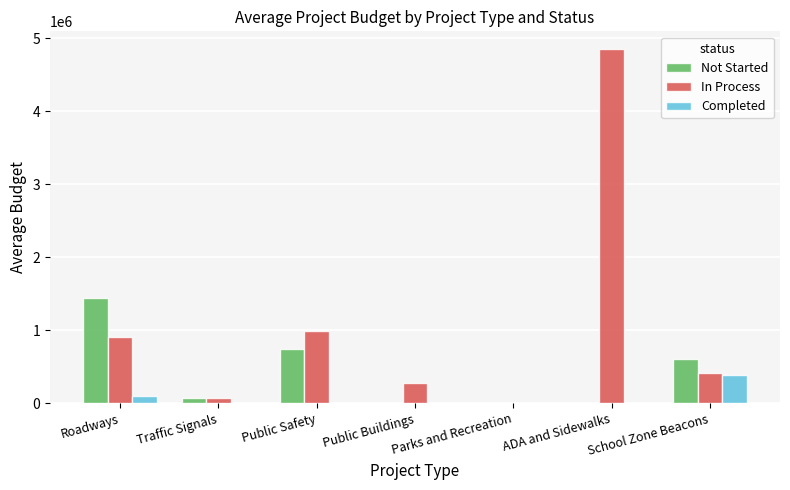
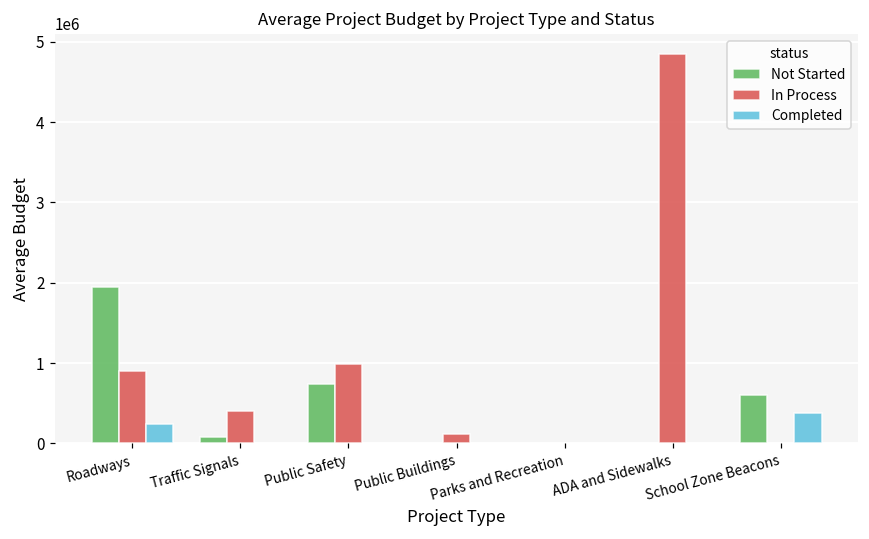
  {
    "Not Started": {
-     "Roadways": 1400000,
+     "Roadways": 1900000,
      "Traffic Signals": 100000,
      "Public Safety": 700000,
      "Public Buildings": 0,
      "Parks and Recreation": 0,
      "ADA and Sidewalks": 0,
      "School Zone Beacons": 600000
    },
    "In Process": {
      "Roadways": 900000,
-     "Traffic Signals": 100000,
+     "Traffic Signals": 400000,
      "Public Safety": 1000000,
-     "Public Buildings": 300000,
+     "Public Buildings": 100000,
      "Parks and Recreation": 0,
      "ADA and Sidewalks": 4900000,
-     "School Zone Beacons": 400000
+     "School Zone Beacons": 0
    },
    "Completed": {
-     "Roadways": 100000,
+     "Roadways": 200000,
      "Traffic Signals": 0,
      "Public Safety": 0,
      "Public Buildings": 0,
      "Parks and Recreation": 0,
      "ADA and Sidewalks": 0,
      "School Zone Beacons": 400000
    }
  }
